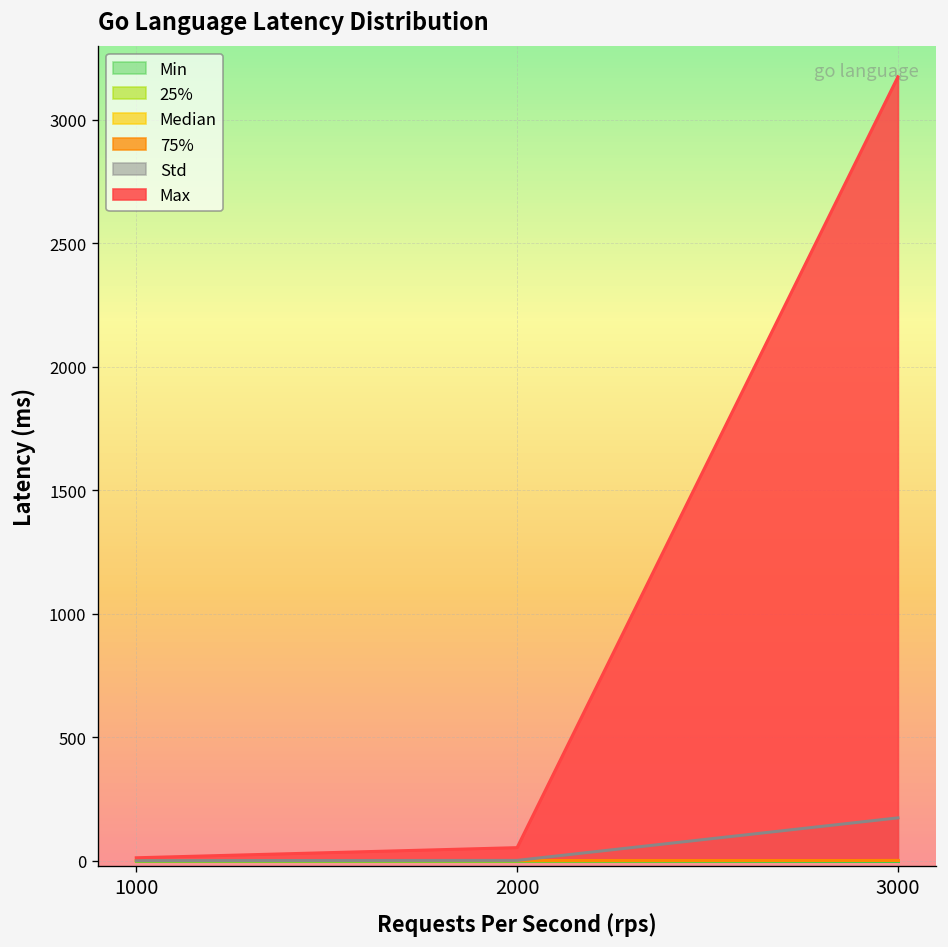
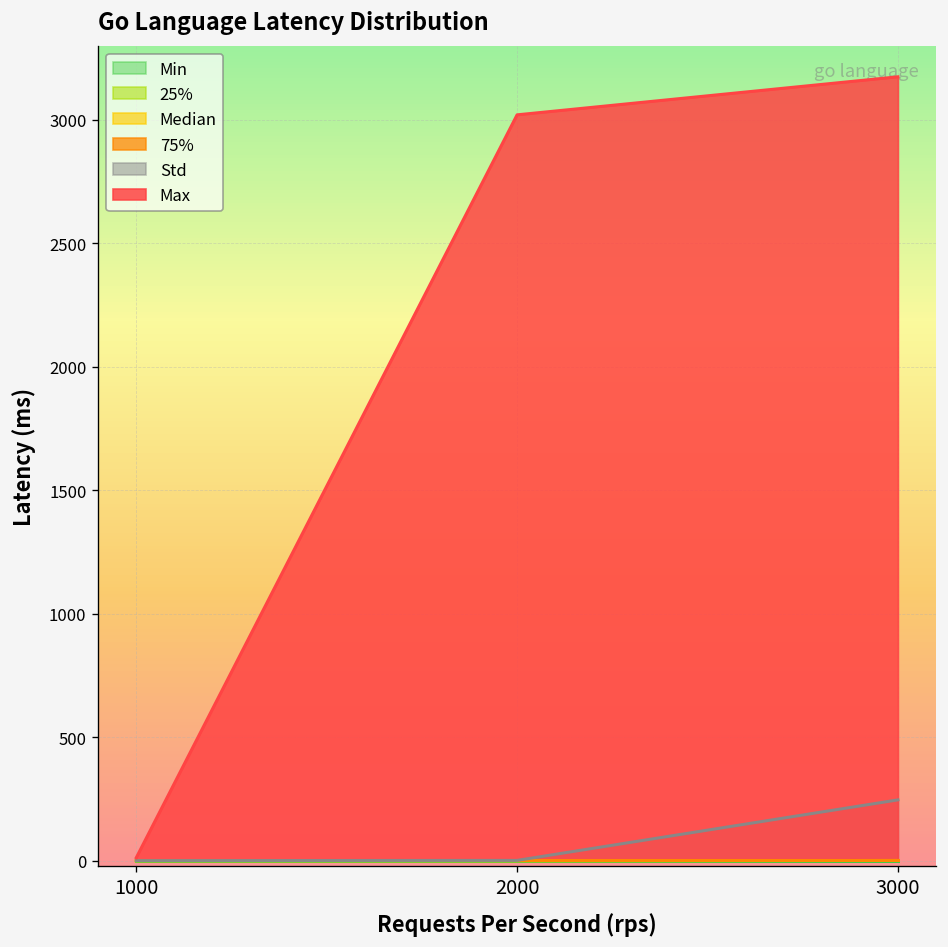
  {
    "75%": {
      "3000": 0
    },
    "Std": {
-     "3000": 170
+     "3000": 250
    },
    "Max": {
-     "2000": 50,
+     "2000": 3020,
      "3000": 3170
    }
  }
